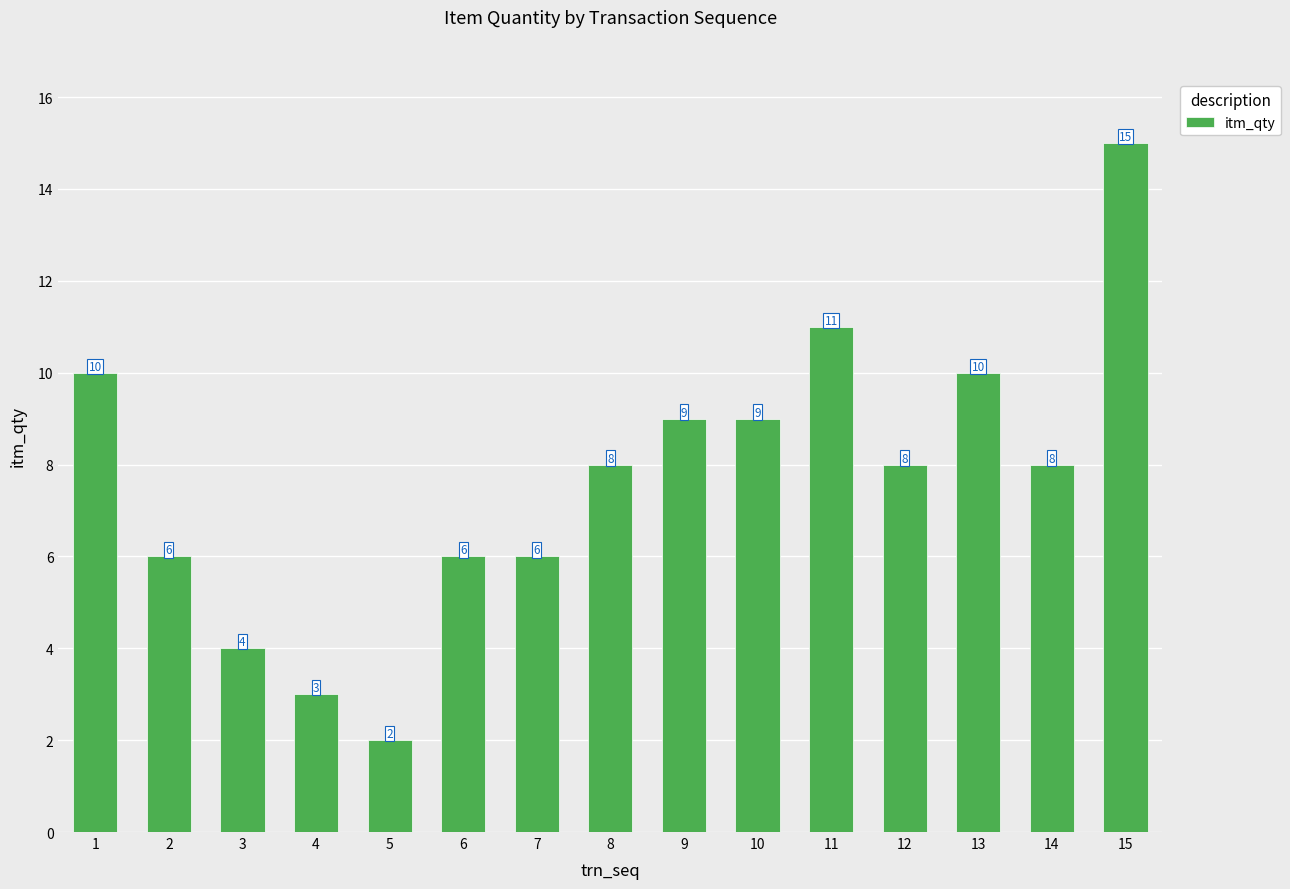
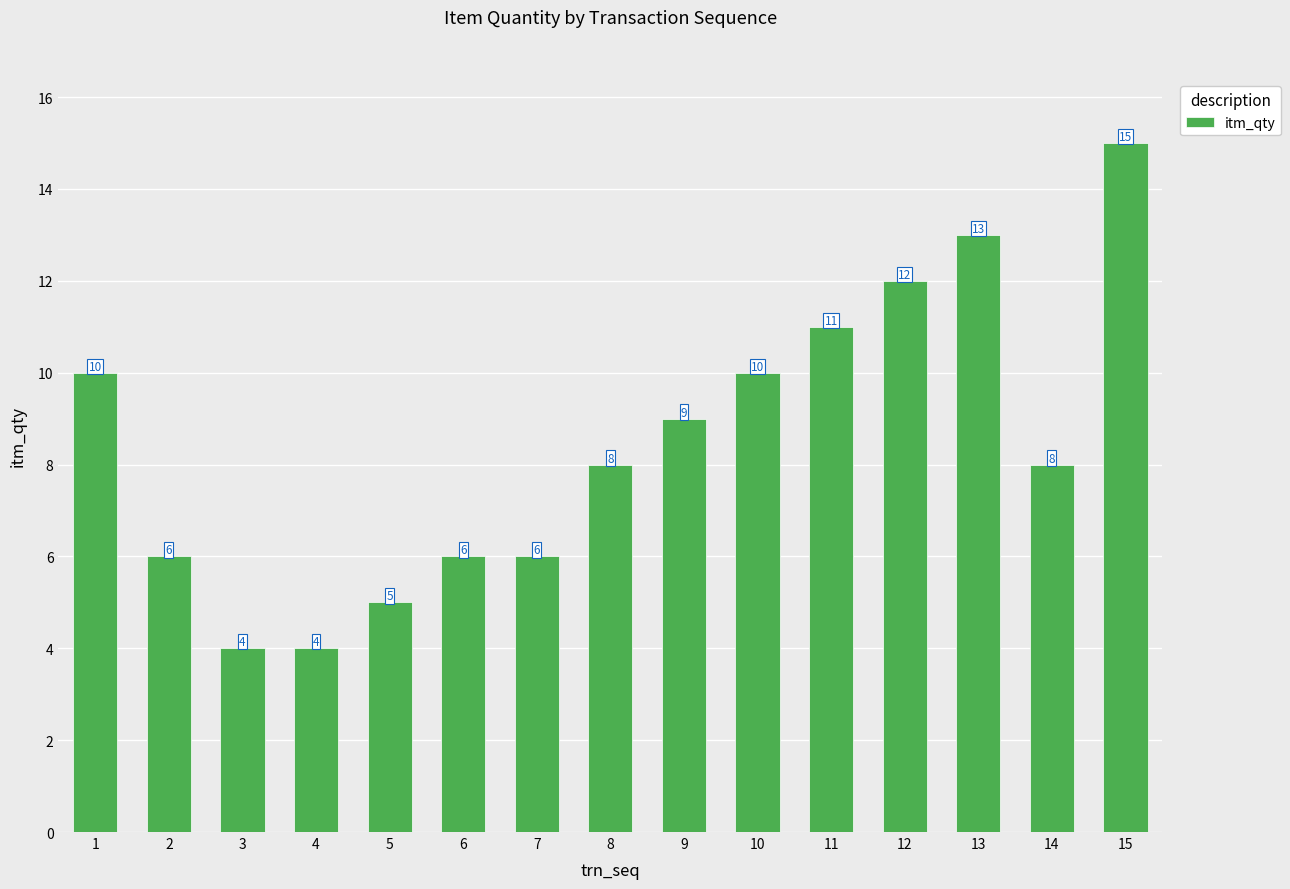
  {
-   "4": 3,
-   "5": 2,
-   "10": 9,
-   "12": 8,
-   "13": 10
+   "4": 4,
+   "5": 5,
+   "10": 10,
+   "12": 12,
+   "13": 13
  }
